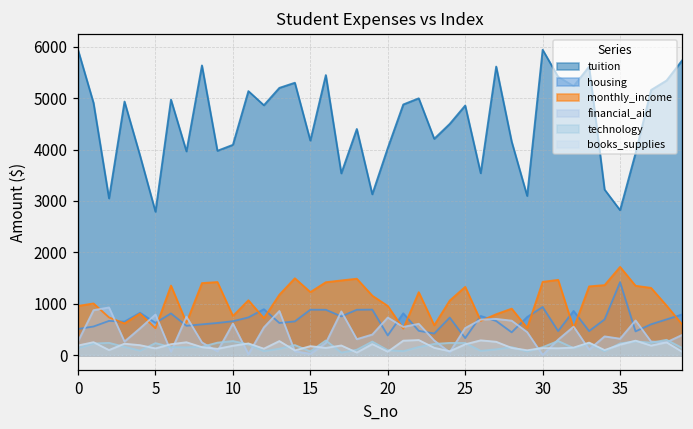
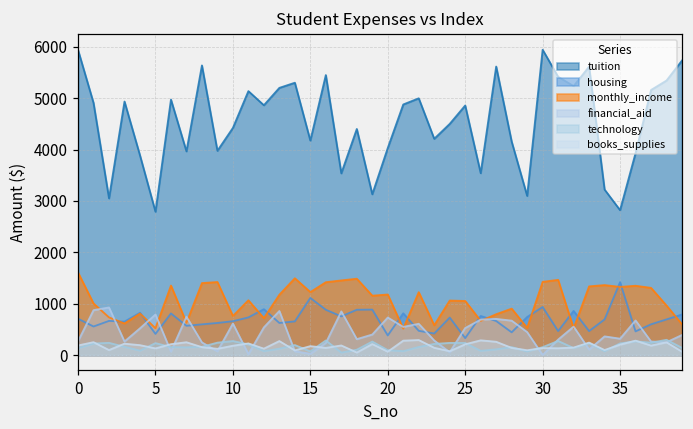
  {
    "tuition": {
      "0": 5900,
      "5": 2800,
-     "10": 4100,
+     "10": 4400,
      "15": 4200,
      "20": 4000,
      "25": 4900,
      "30": 5900,
      "35": 2800
    },
    "housing": {
-     "0": 500,
-     "5": 600,
-     "15": 900,
+     "0": 700,
+     "5": 400,
+     "15": 1100,
      "20": 400,
      "25": 300,
      "30": 900,
      "35": 1400
    },
    "monthly_income": {
-     "0": 1000,
+     "0": 1600,
      "5": 500,
      "10": 800,
      "15": 1200,
-     "20": 1000,
-     "25": 1300,
+     "20": 1200,
+     "25": 1100,
      "30": 1400,
-     "35": 1700
+     "35": 1300
    }
  }
